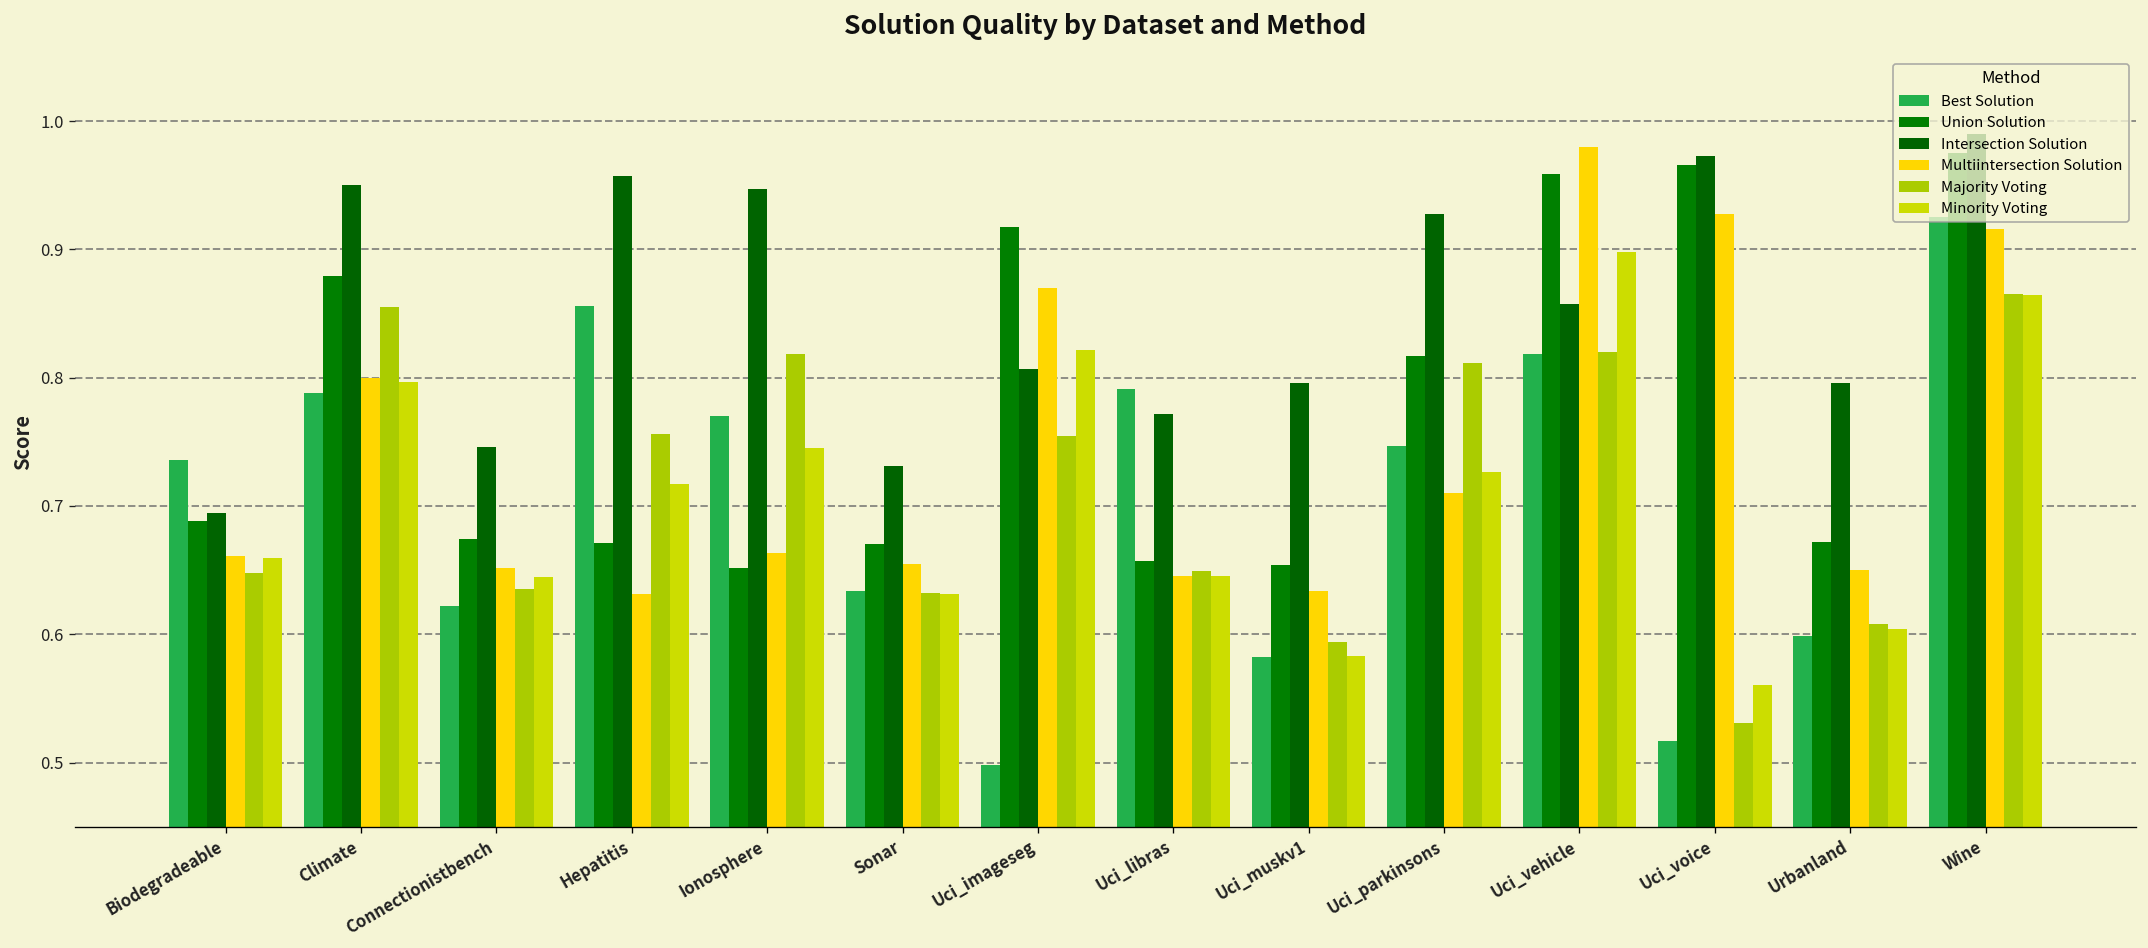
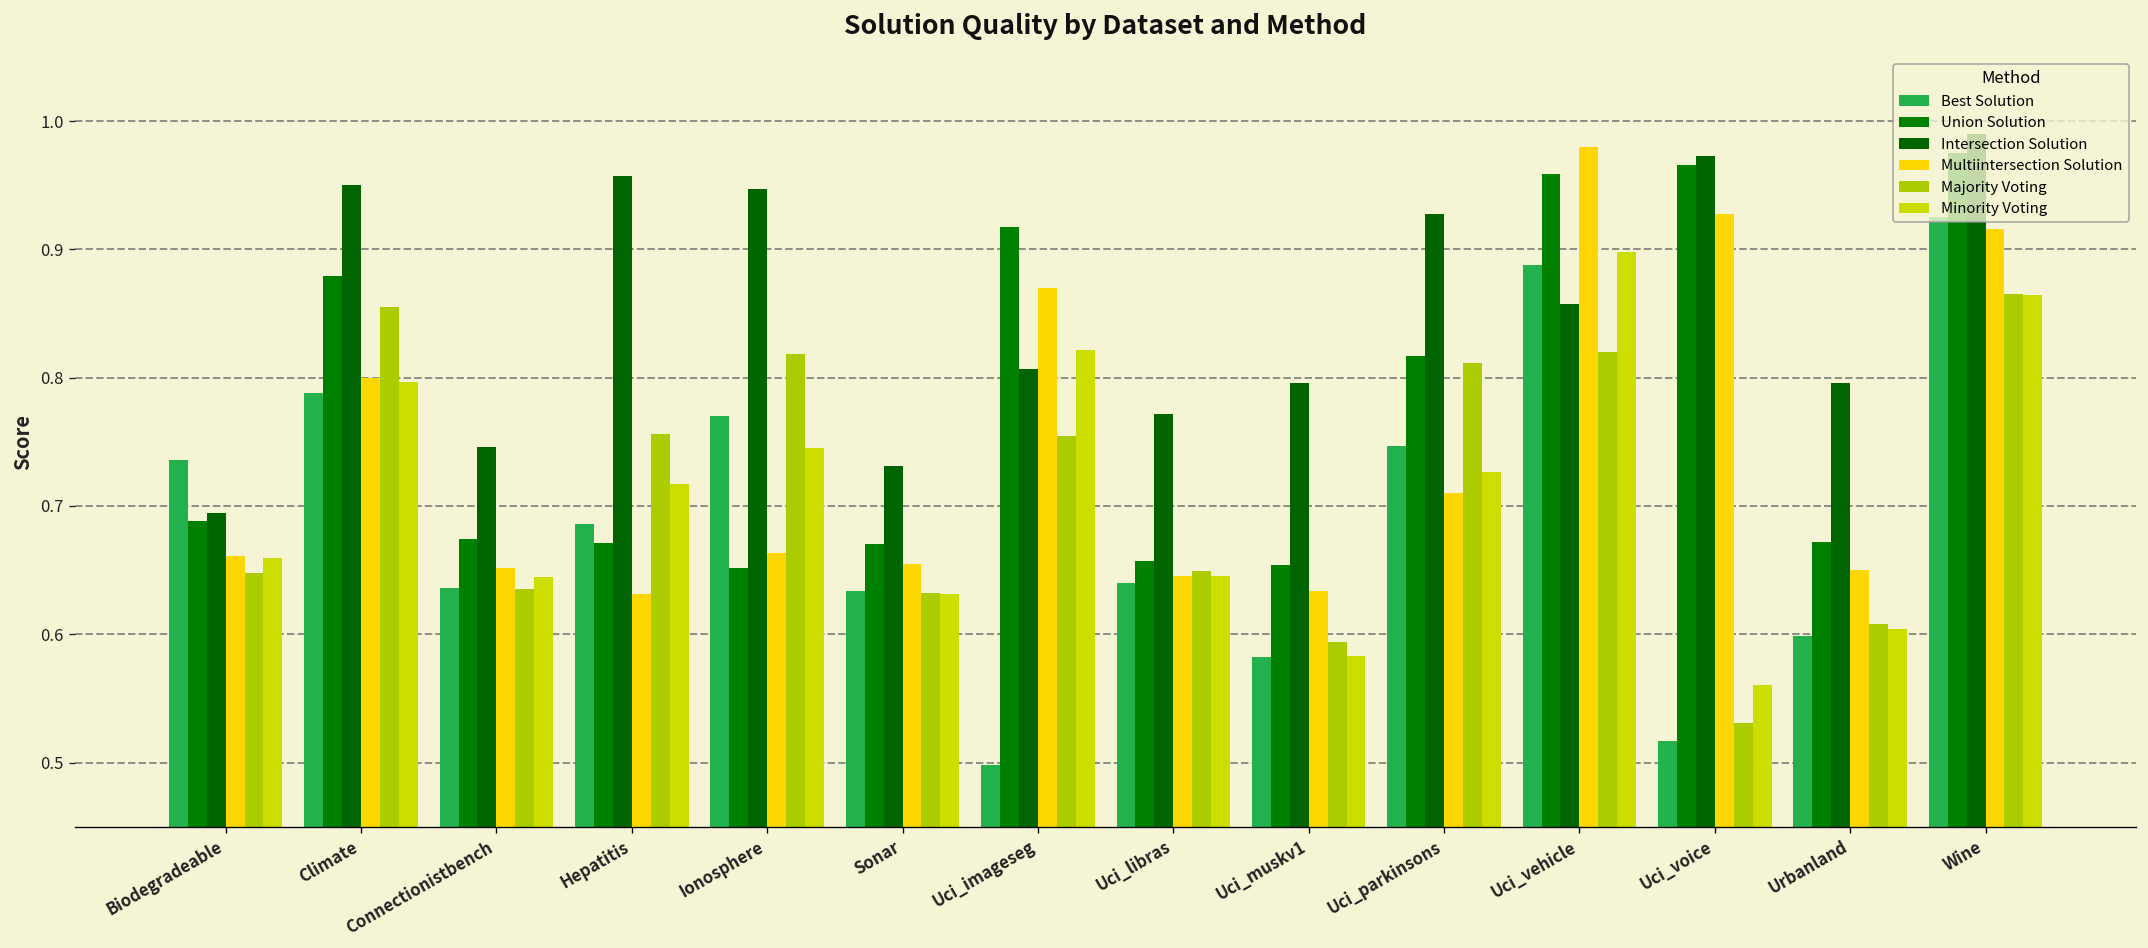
  {
    "Best Solution": {
      "Biodegradeable": 0.736,
      "Climate": 0.788,
-     "Connectionistbench": 0.622,
-     "Hepatitis": 0.856,
+     "Connectionistbench": 0.636,
+     "Hepatitis": 0.686,
      "Ionosphere": 0.770,
      "Sonar": 0.634,
      "Uci_imageseg": 0.498,
-     "Uci_libras": 0.791,
+     "Uci_libras": 0.640,
      "Uci_muskv1": 0.582,
      "Uci_parkinsons": 0.747,
-     "Uci_vehicle": 0.819,
+     "Uci_vehicle": 0.888,
      "Uci_voice": 0.517,
      "Urbanland": 0.599
    }
  }
